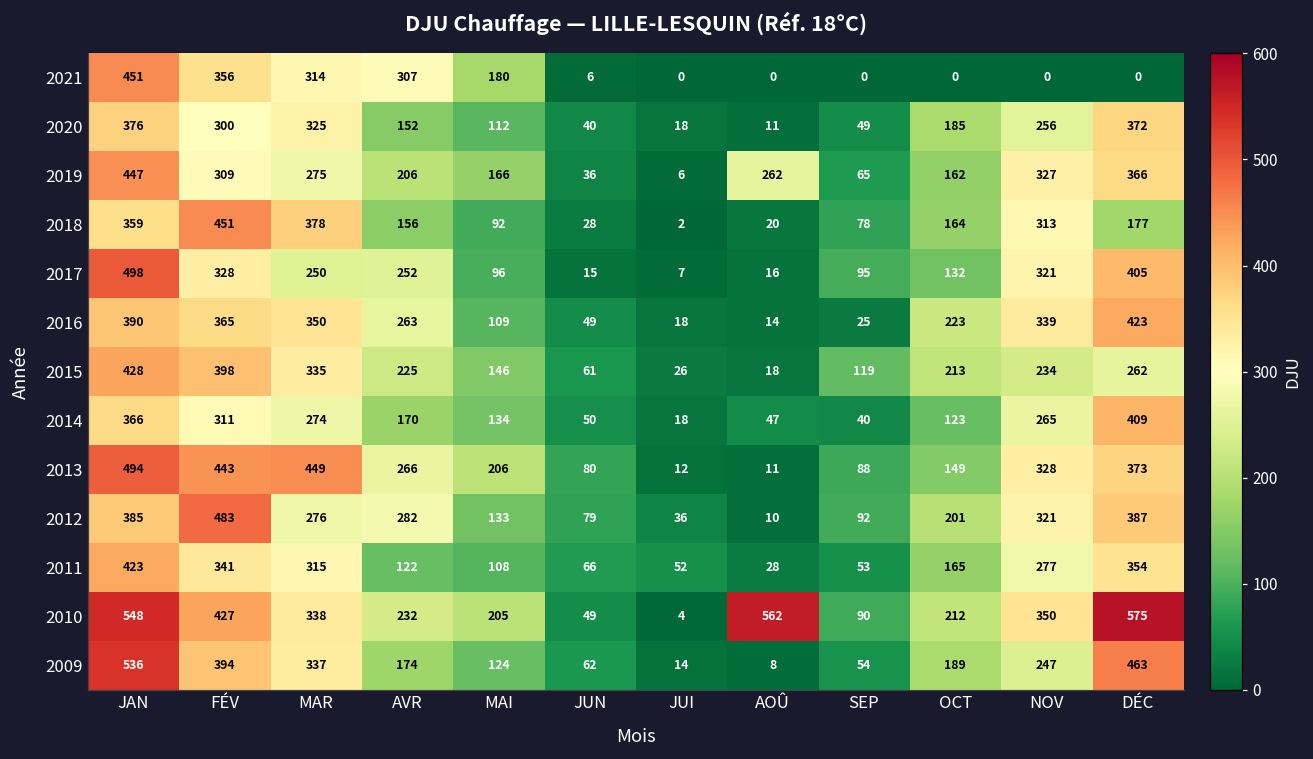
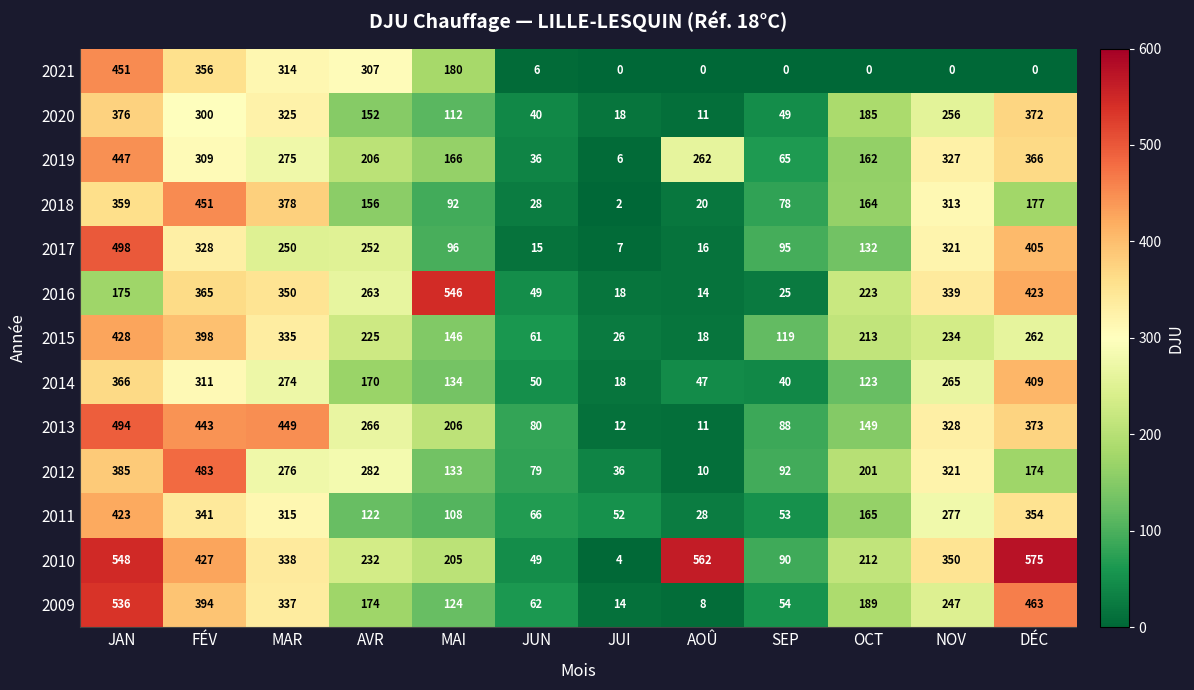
  {
    "2021": {
      "JAN": 451,
      "FÉV": 356,
      "MAR": 314,
      "AVR": 307,
      "MAI": 180,
      "JUN": 6,
      "JUI": 0,
      "AOÛ": 0,
      "SEP": 0,
      "OCT": 0,
      "NOV": 0,
      "DÉC": 0
    },
    "2020": {
      "JAN": 376,
      "FÉV": 300,
      "MAR": 325,
      "AVR": 152,
      "MAI": 112,
      "JUN": 40,
      "JUI": 18,
      "AOÛ": 11,
      "SEP": 49,
      "OCT": 185,
      "NOV": 256,
      "DÉC": 372
    },
    "2019": {
      "JAN": 447,
      "FÉV": 309,
      "MAR": 275,
      "AVR": 206,
      "MAI": 166,
      "JUN": 36,
      "JUI": 6,
      "AOÛ": 262,
      "SEP": 65,
      "OCT": 162,
      "NOV": 327,
      "DÉC": 366
    },
    "2018": {
      "JAN": 359,
      "FÉV": 451,
      "MAR": 378,
      "AVR": 156,
      "MAI": 92,
      "JUN": 28,
      "JUI": 2,
      "AOÛ": 20,
      "SEP": 78,
      "OCT": 164,
      "NOV": 313,
      "DÉC": 177
    },
    "2017": {
      "JAN": 498,
      "FÉV": 328,
      "MAR": 250,
      "AVR": 252,
      "MAI": 96,
      "JUN": 15,
      "JUI": 7,
      "AOÛ": 16,
      "SEP": 95,
      "OCT": 132,
      "NOV": 321,
      "DÉC": 405
    },
    "2016": {
-     "JAN": 390,
+     "JAN": 175,
      "FÉV": 365,
      "MAR": 350,
      "AVR": 263,
-     "MAI": 109,
+     "MAI": 546,
      "JUN": 49,
      "JUI": 18,
      "AOÛ": 14,
      "SEP": 25,
      "OCT": 223,
      "NOV": 339,
      "DÉC": 423
    },
    "2015": {
      "JAN": 428,
      "FÉV": 398,
      "MAR": 335,
      "AVR": 225,
      "MAI": 146,
      "JUN": 61,
      "JUI": 26,
      "AOÛ": 18,
      "SEP": 119,
      "OCT": 213,
      "NOV": 234,
      "DÉC": 262
    },
    "2014": {
      "JAN": 366,
      "FÉV": 311,
      "MAR": 274,
      "AVR": 170,
      "MAI": 134,
      "JUN": 50,
      "JUI": 18,
      "AOÛ": 47,
      "SEP": 40,
      "OCT": 123,
      "NOV": 265,
      "DÉC": 409
    },
    "2013": {
      "JAN": 494,
      "FÉV": 443,
      "MAR": 449,
      "AVR": 266,
      "MAI": 206,
      "JUN": 80,
      "JUI": 12,
      "AOÛ": 11,
      "SEP": 88,
      "OCT": 149,
      "NOV": 328,
      "DÉC": 373
    },
    "2012": {
      "JAN": 385,
      "FÉV": 483,
      "MAR": 276,
      "AVR": 282,
      "MAI": 133,
      "JUN": 79,
      "JUI": 36,
      "AOÛ": 10,
      "SEP": 92,
      "OCT": 201,
      "NOV": 321,
-     "DÉC": 387
+     "DÉC": 174
    },
    "2011": {
      "JAN": 423,
      "FÉV": 341,
      "MAR": 315,
      "AVR": 122,
      "MAI": 108,
      "JUN": 66,
      "JUI": 52,
      "AOÛ": 28,
      "SEP": 53,
      "OCT": 165,
      "NOV": 277,
      "DÉC": 354
    },
    "2010": {
      "JAN": 548,
      "FÉV": 427,
      "MAR": 338,
      "AVR": 232,
      "MAI": 205,
      "JUN": 49,
      "JUI": 4,
      "AOÛ": 562,
      "SEP": 90,
      "OCT": 212,
      "NOV": 350,
      "DÉC": 575
    },
    "2009": {
      "JAN": 536,
      "FÉV": 394,
      "MAR": 337,
      "AVR": 174,
      "MAI": 124,
      "JUN": 62,
      "JUI": 14,
      "AOÛ": 8,
      "SEP": 54,
      "OCT": 189,
      "NOV": 247,
      "DÉC": 463
    }
  }
